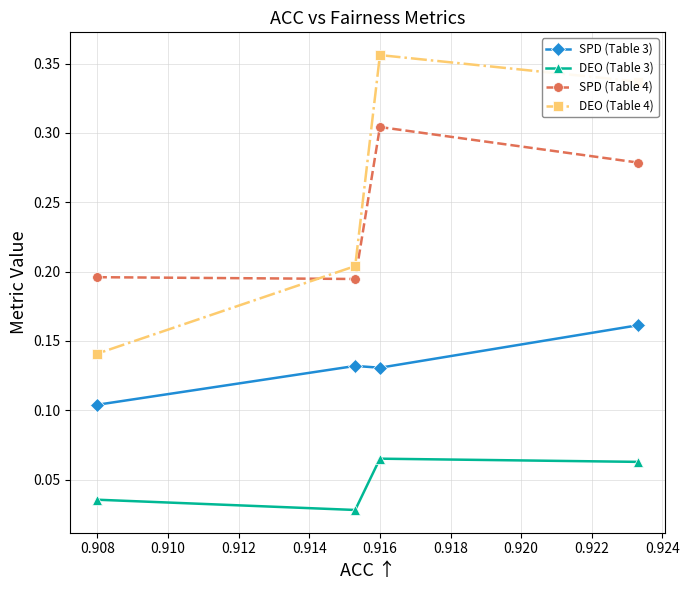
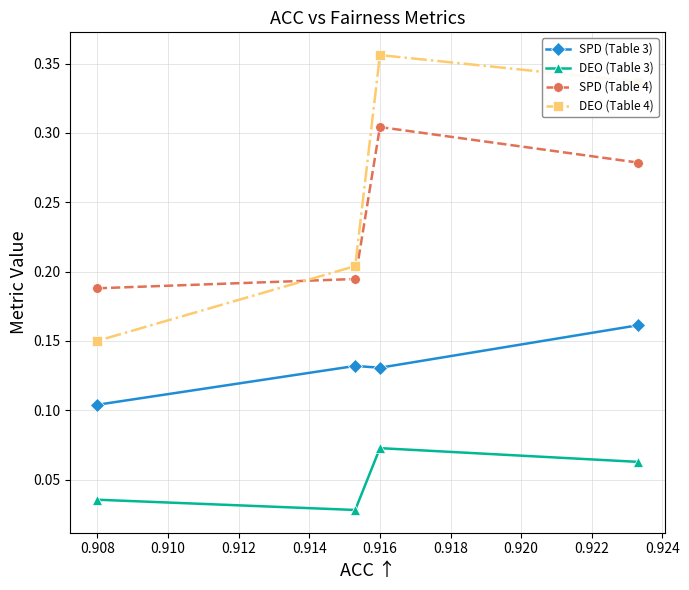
  {
    "SPD (Table 3)": {
      "0.908": 0.104,
      "0.916": 0.131
    },
    "DEO (Table 3)": {
      "0.908": 0.036,
-     "0.916": 0.065
+     "0.916": 0.073
    },
    "SPD (Table 4)": {
-     "0.908": 0.196,
+     "0.908": 0.188,
      "0.916": 0.304
    },
    "DEO (Table 4)": {
-     "0.908": 0.141,
+     "0.908": 0.150,
      "0.916": 0.356
    }
  }
